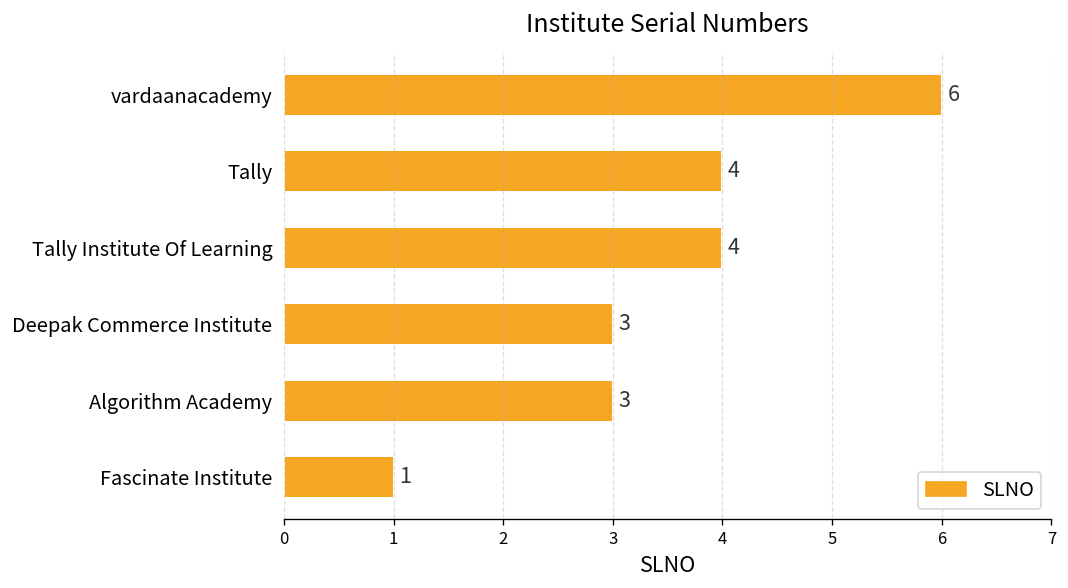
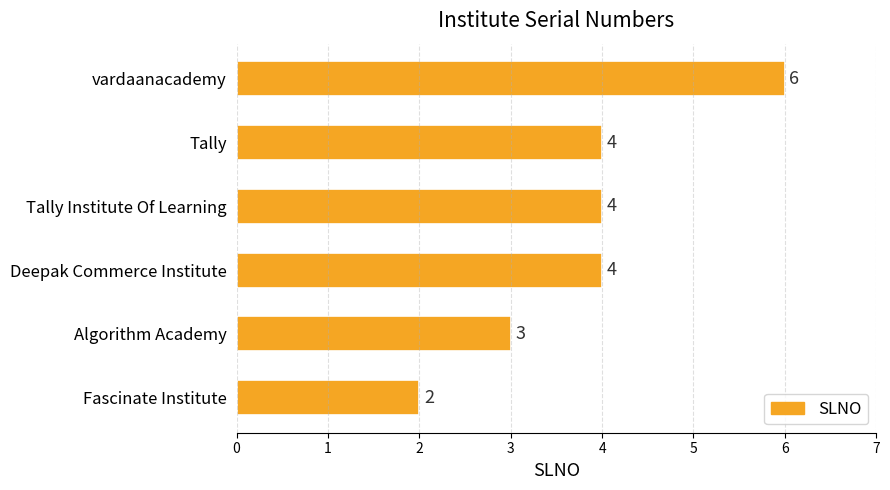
  {
    "vardaanacademy": 6,
    "Tally": 4,
    "Tally Institute Of Learning": 4,
-   "Deepak Commerce Institute": 3,
+   "Deepak Commerce Institute": 4,
    "Algorithm Academy": 3,
-   "Fascinate Institute": 1
+   "Fascinate Institute": 2
  }
